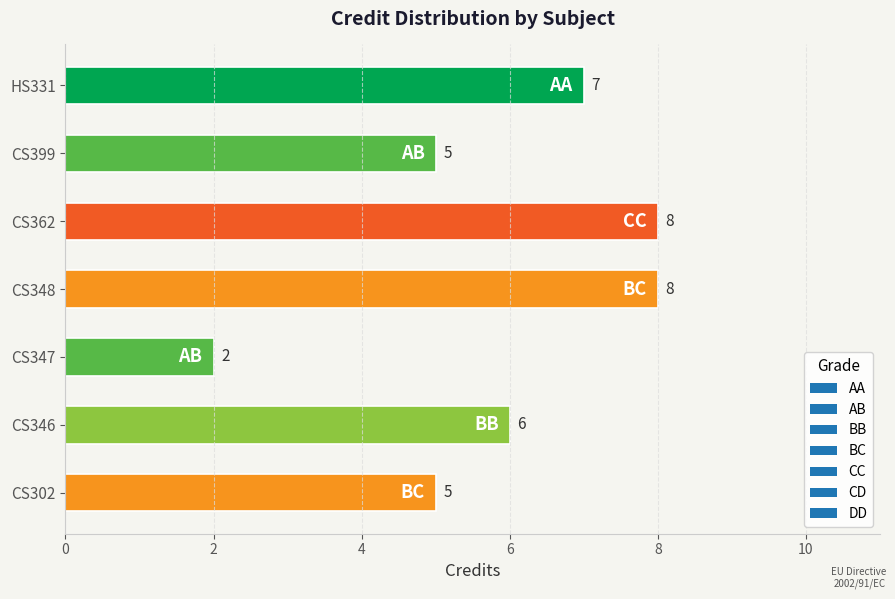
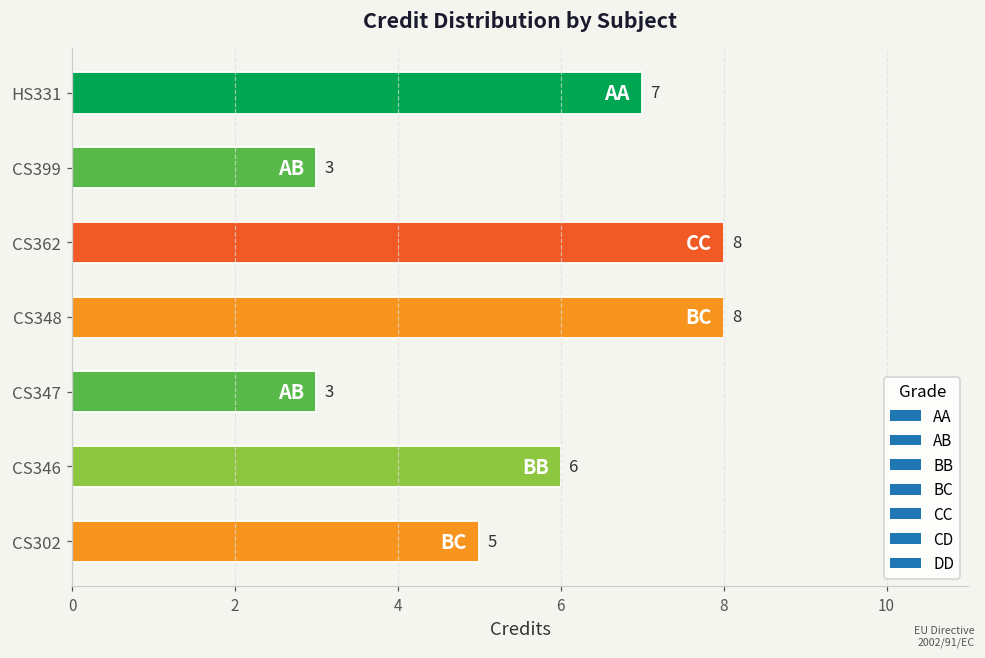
  {
    "HS331": 7,
-   "CS399": 5,
+   "CS399": 3,
    "CS362": 8,
    "CS348": 8,
-   "CS347": 2,
+   "CS347": 3,
    "CS346": 6,
    "CS302": 5
  }
